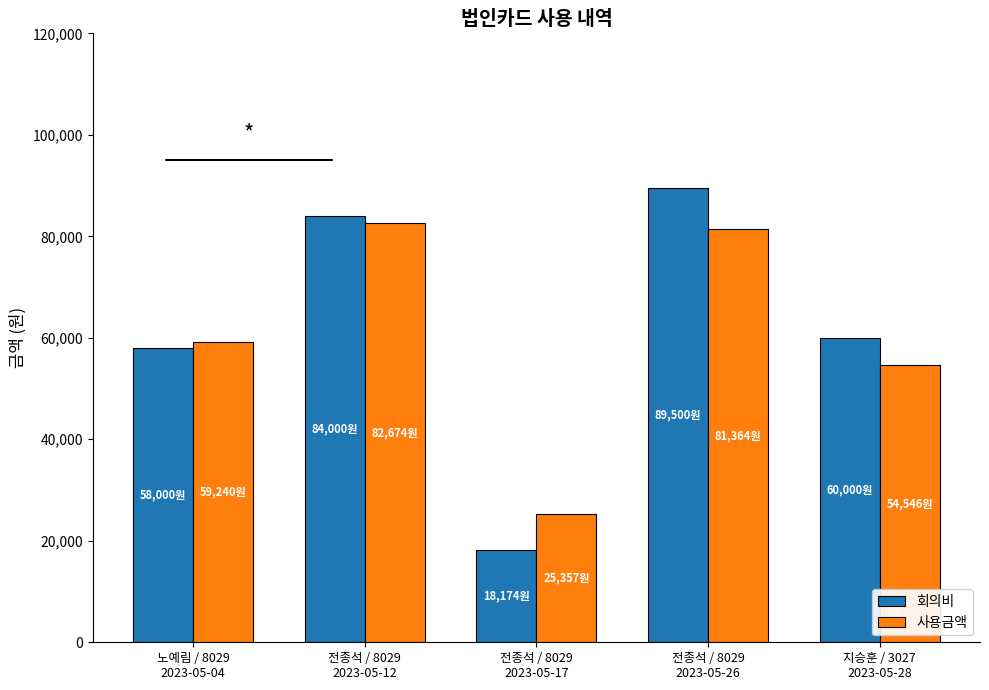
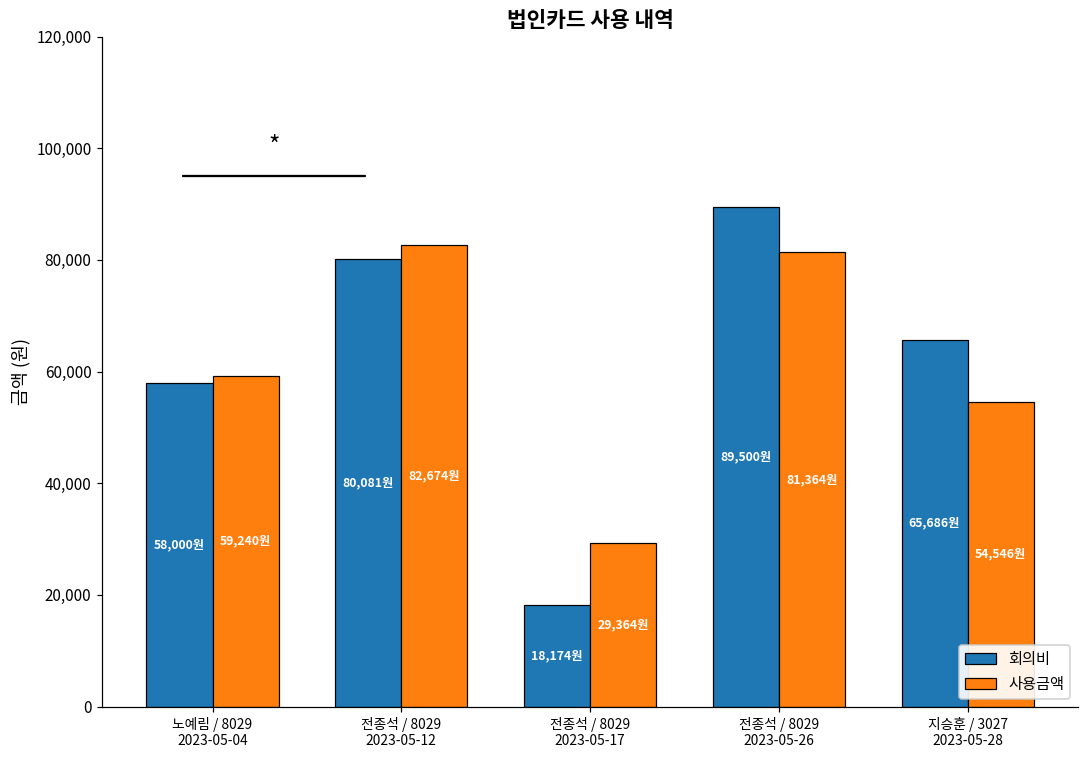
  {
    "회의비": {
      "노예림 / 8029 2023-05-04": "58,000원",
-     "전종석 / 8029 2023-05-12": "84,000원",
+     "전종석 / 8029 2023-05-12": "80,081원",
      "전종석 / 8029 2023-05-17": "18,174원",
      "전종석 / 8029 2023-05-26": "89,500원",
-     "지승훈 / 3027 2023-05-28": "60,000원"
+     "지승훈 / 3027 2023-05-28": "65,686원"
    },
    "사용금액": {
      "노예림 / 8029 2023-05-04": "59,240원",
      "전종석 / 8029 2023-05-12": "82,674원",
-     "전종석 / 8029 2023-05-17": "25,357원",
+     "전종석 / 8029 2023-05-17": "29,364원",
      "전종석 / 8029 2023-05-26": "81,364원",
      "지승훈 / 3027 2023-05-28": "54,546원"
    }
  }
